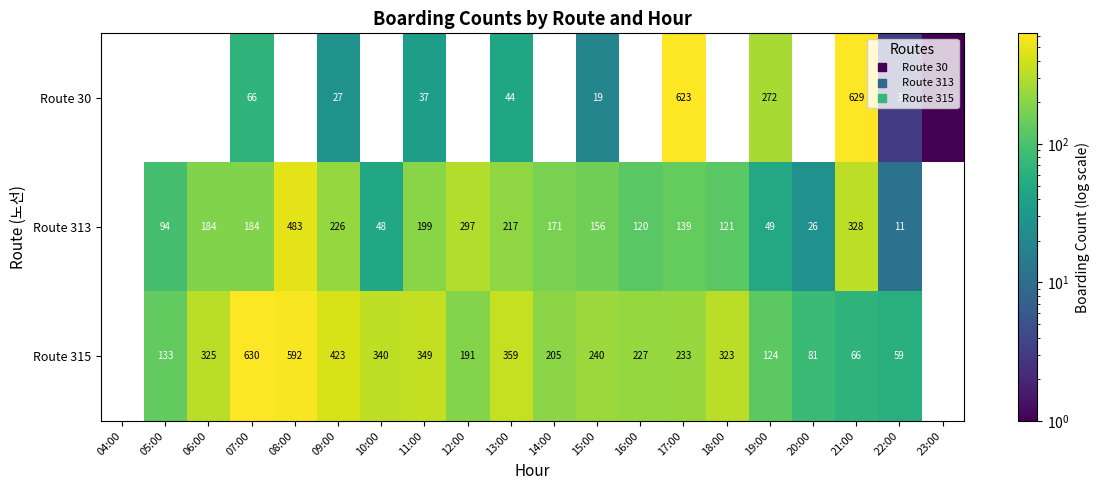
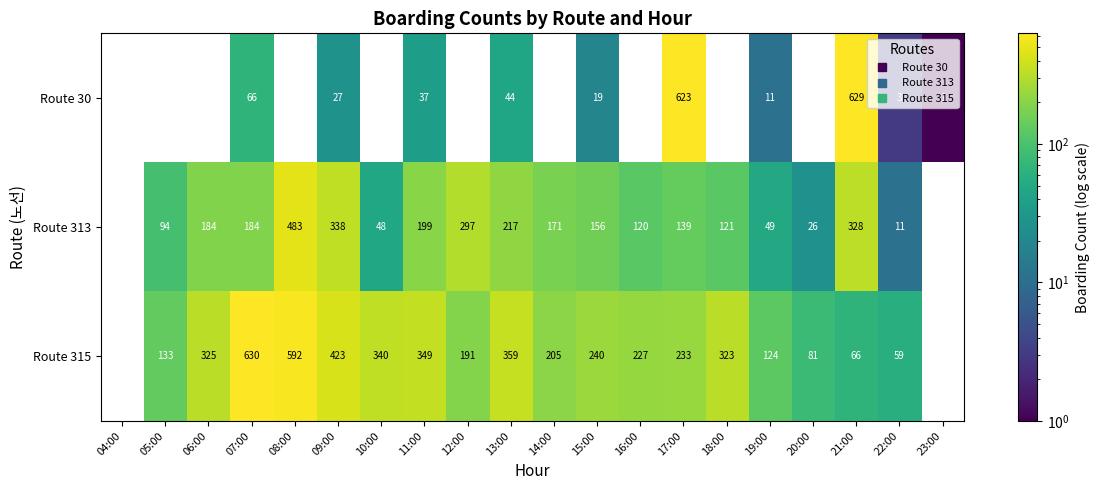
  {
    "Route 30": {
      "07:00": 66,
      "09:00": 27,
      "11:00": 37,
      "13:00": 44,
      "15:00": 19,
      "17:00": 623,
-     "19:00": 272,
+     "19:00": 11,
      "21:00": 629
    },
    "Route 313": {
      "05:00": 94,
      "06:00": 184,
      "07:00": 184,
      "08:00": 483,
-     "09:00": 226,
+     "09:00": 338,
      "10:00": 48,
      "11:00": 199,
      "12:00": 297,
      "13:00": 217,
      "14:00": 171,
      "15:00": 156,
      "16:00": 120,
      "17:00": 139,
      "18:00": 121,
      "19:00": 49,
      "20:00": 26,
      "21:00": 328,
      "22:00": 11
    },
    "Route 315": {
      "05:00": 133,
      "06:00": 325,
      "07:00": 630,
      "08:00": 592,
      "09:00": 423,
      "10:00": 340,
      "11:00": 349,
      "12:00": 191,
      "13:00": 359,
      "14:00": 205,
      "15:00": 240,
      "16:00": 227,
      "17:00": 233,
      "18:00": 323,
      "19:00": 124,
      "20:00": 81,
      "21:00": 66,
      "22:00": 59
    }
  }
